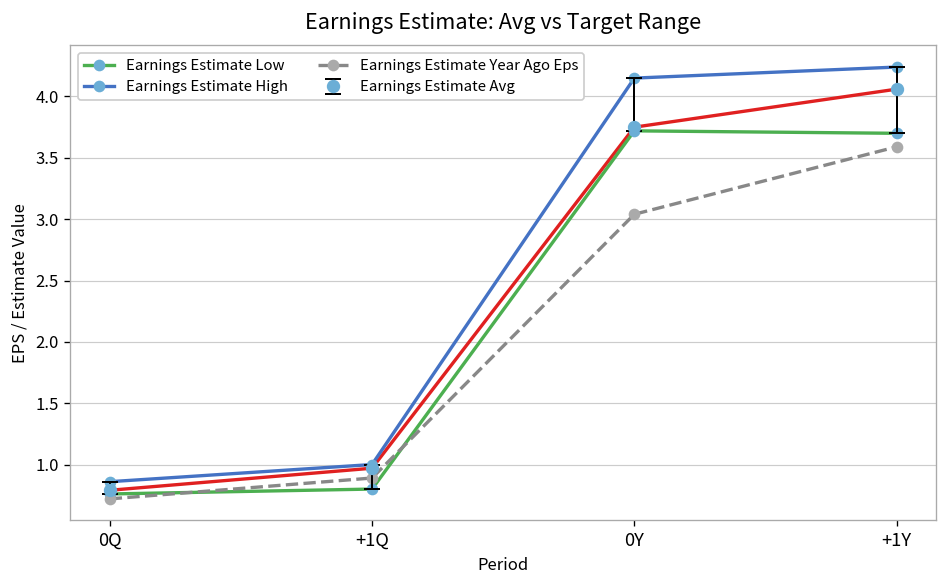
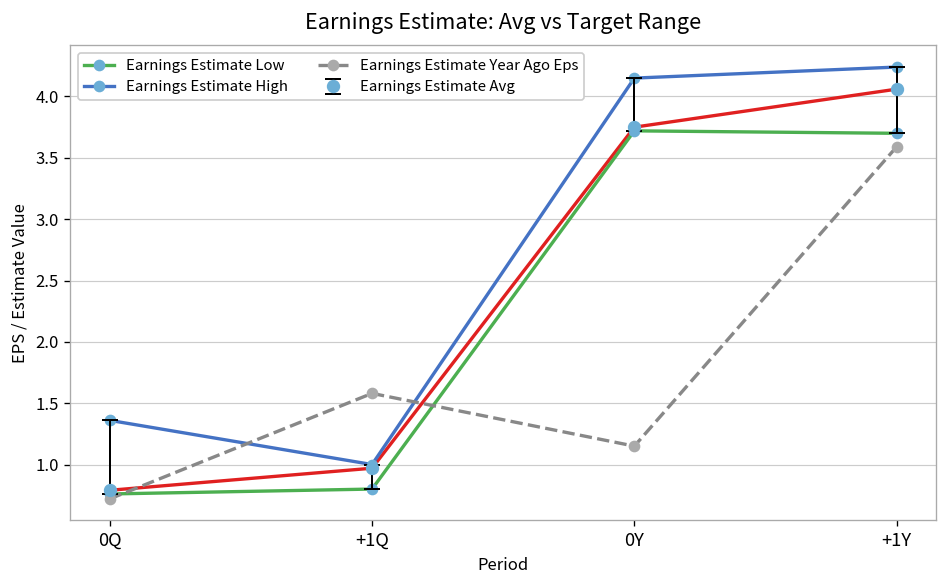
  {
    "Earnings Estimate Low": {
      "0Q": 0.76,
      "+1Q": 0.80,
      "0Y": 3.72,
      "+1Y": 3.70
    },
    "Earnings Estimate High": {
-     "0Q": 0.86,
+     "0Q": 1.36,
      "+1Q": 1.00,
      "0Y": 4.15,
      "+1Y": 4.24
    },
    "Earnings Estimate Year Ago Eps": {
      "0Q": 0.72,
-     "+1Q": 0.89,
-     "0Y": 3.04,
+     "+1Q": 1.58,
+     "0Y": 1.15,
      "+1Y": 3.59
    }
  }
